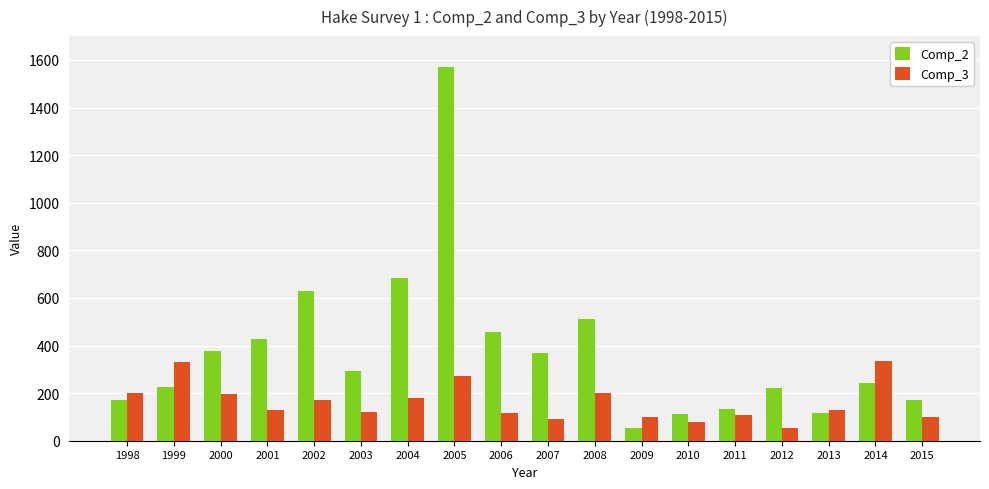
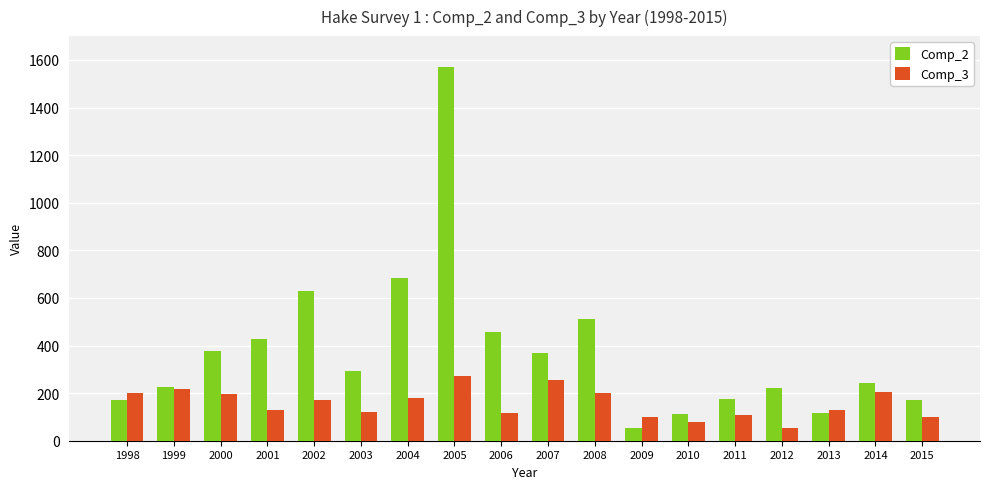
  {
    "Comp_2": {
      "1998": 170,
      "1999": 230,
      "2000": 380,
      "2001": 430,
      "2002": 630,
      "2003": 290,
      "2004": 680,
      "2005": 1570,
      "2006": 460,
      "2007": 370,
      "2008": 510,
      "2009": 50,
      "2010": 110,
-     "2011": 130,
+     "2011": 180,
      "2012": 220,
      "2013": 120,
      "2014": 240,
      "2015": 170
    },
    "Comp_3": {
      "1998": 200,
-     "1999": 330,
+     "1999": 220,
      "2000": 200,
      "2001": 130,
      "2002": 170,
      "2003": 120,
      "2004": 180,
      "2005": 270,
      "2006": 120,
-     "2007": 90,
+     "2007": 260,
      "2008": 200,
      "2009": 100,
      "2010": 80,
      "2011": 110,
      "2012": 50,
      "2013": 130,
-     "2014": 340,
+     "2014": 200,
      "2015": 100
    }
  }
